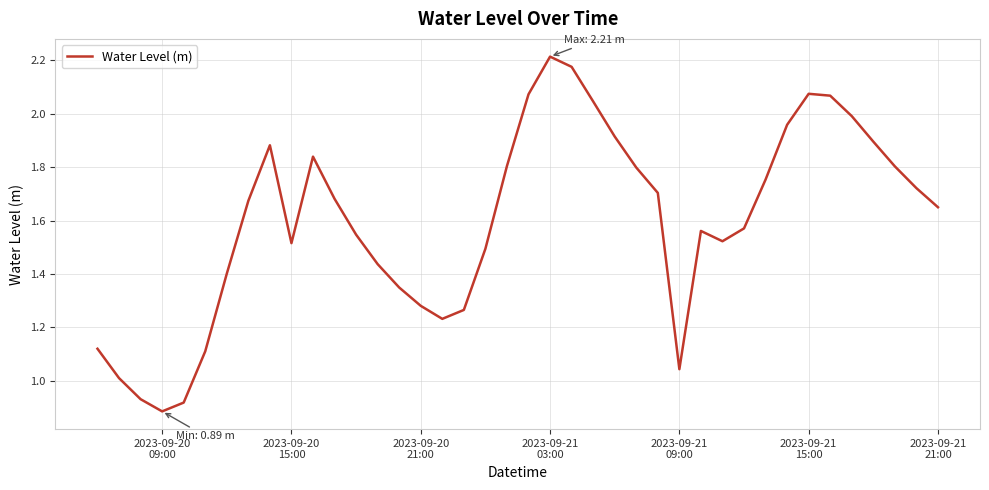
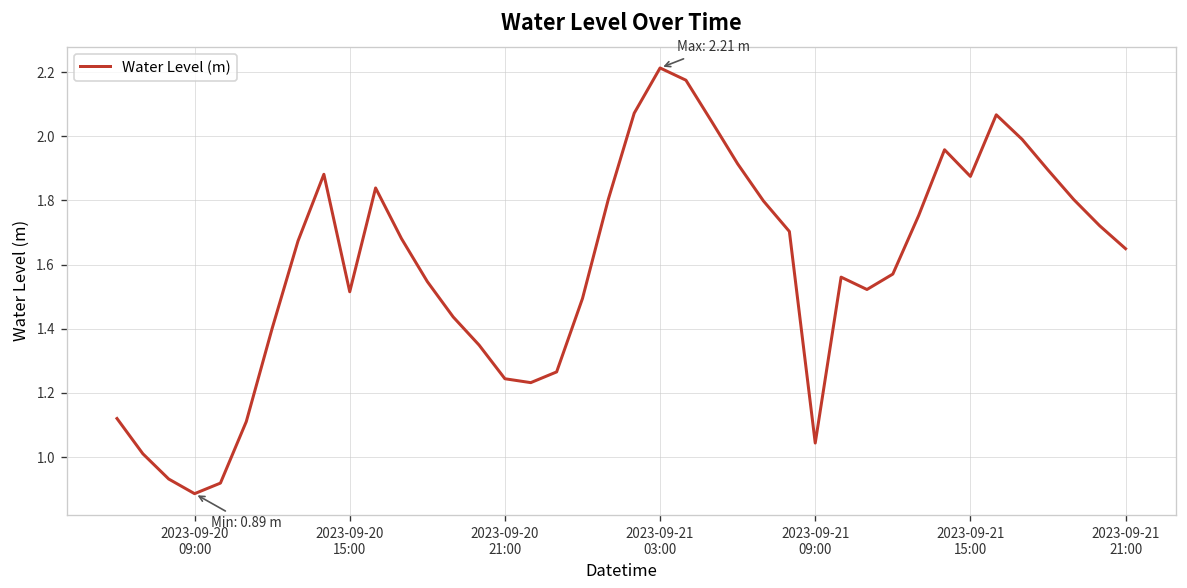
  {
    "2023-09-20 15:00": 1.52,
-   "2023-09-20 21:00": 1.28,
+   "2023-09-20 21:00": 1.24,
    "2023-09-21 09:00": 1.04,
-   "2023-09-21 15:00": 2.07,
+   "2023-09-21 15:00": 1.87,
    "2023-09-21 21:00": 1.65
  }
